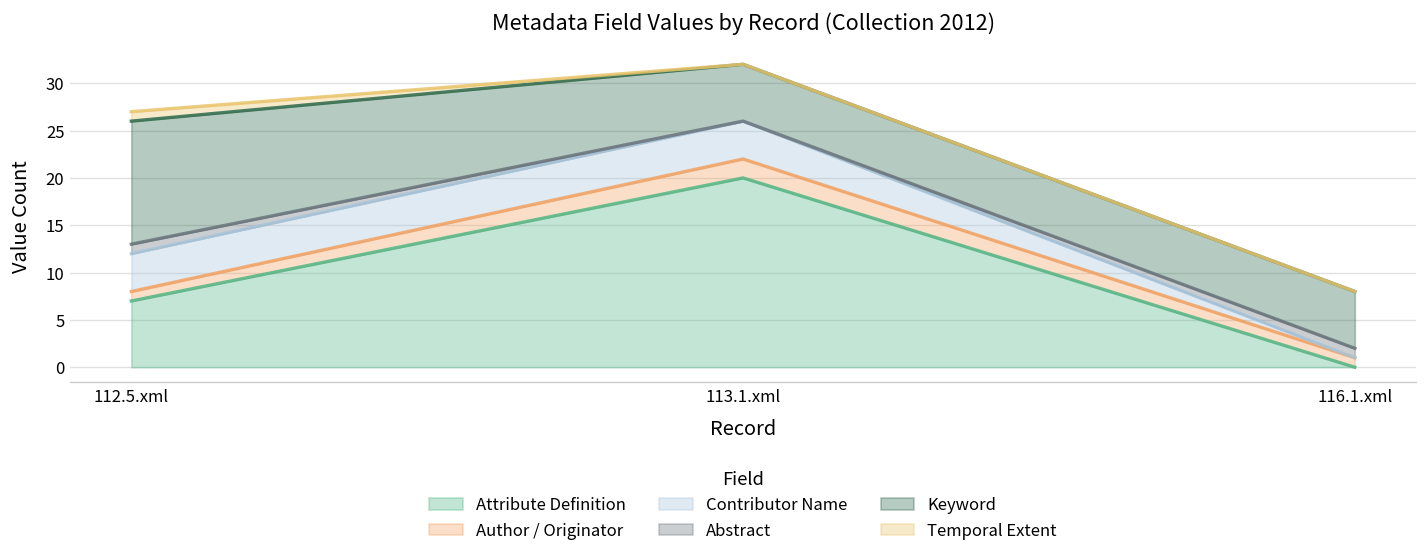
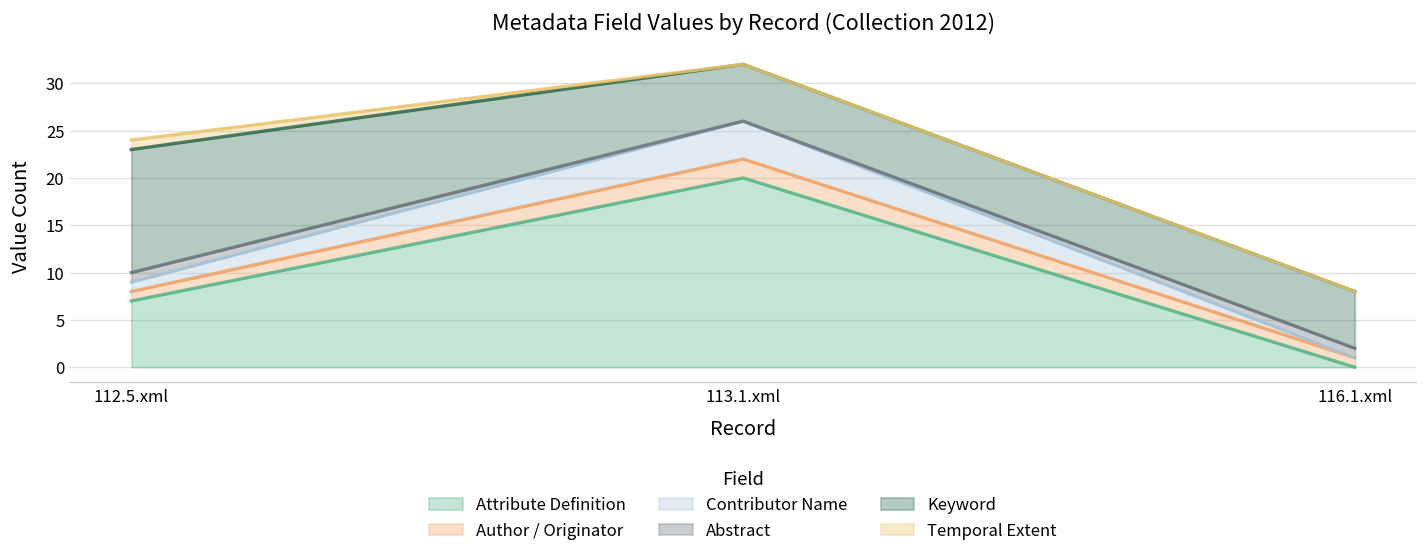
  {
    "Contributor Name": {
-     "112.5.xml": 4
+     "112.5.xml": 1
    }
  }
